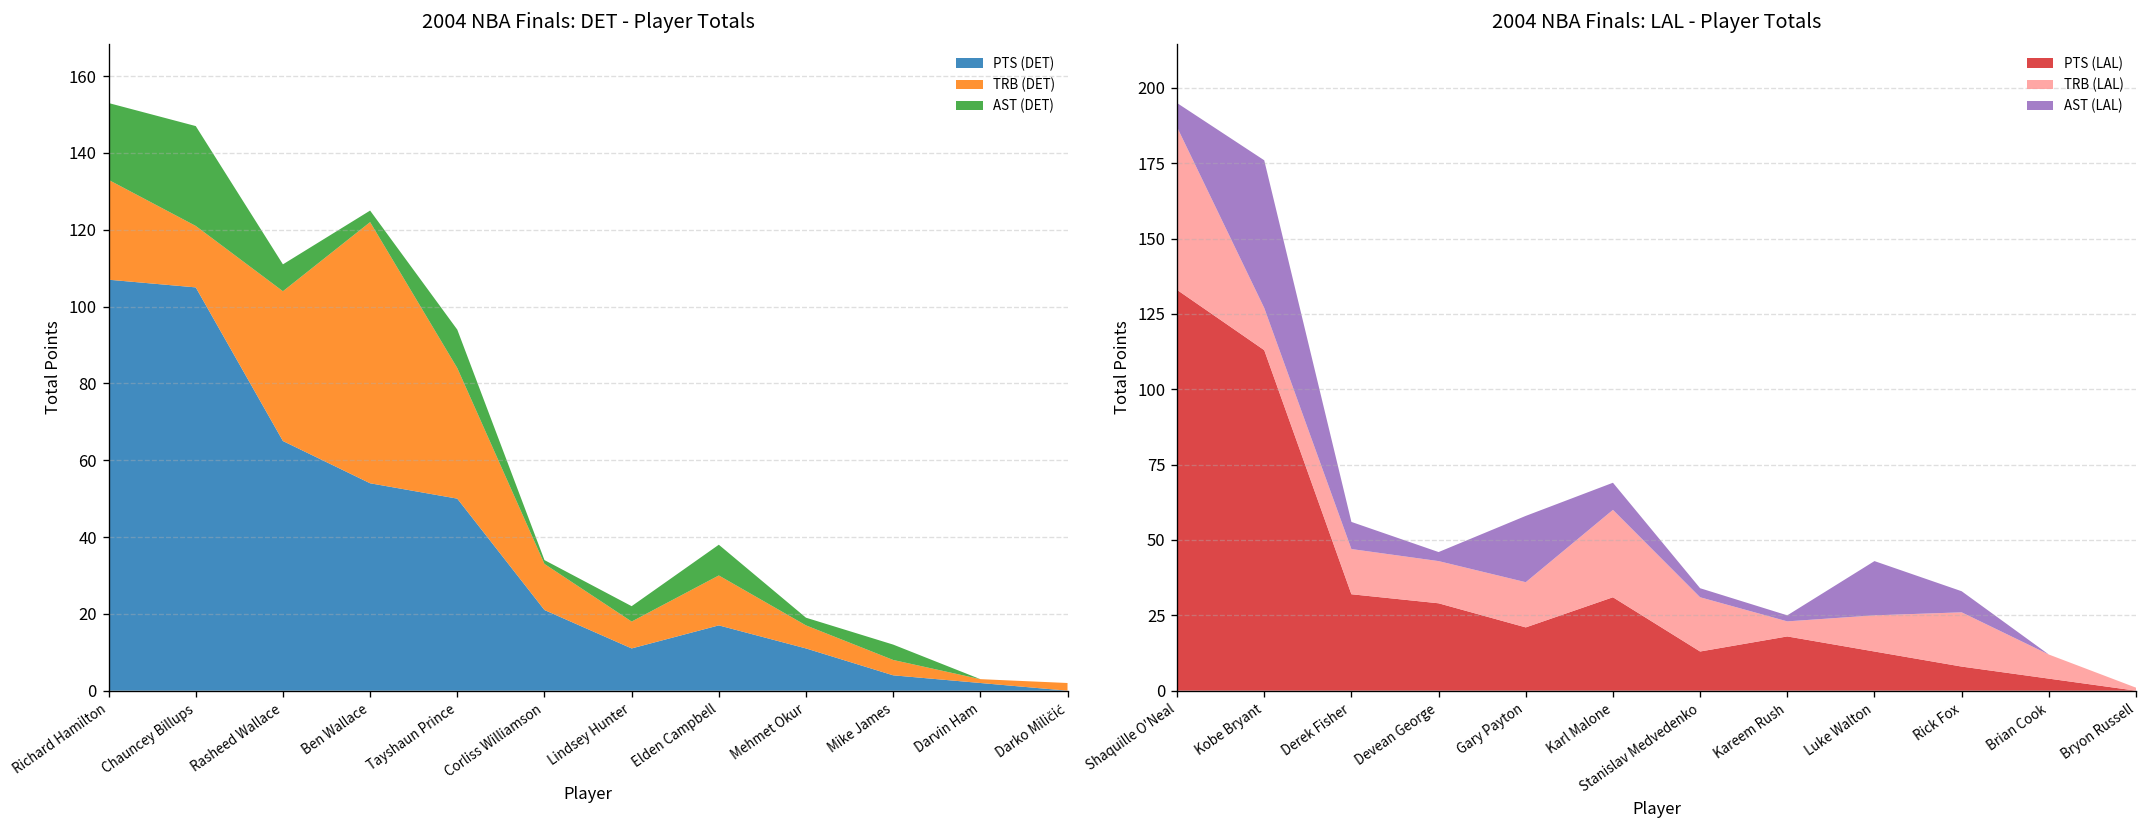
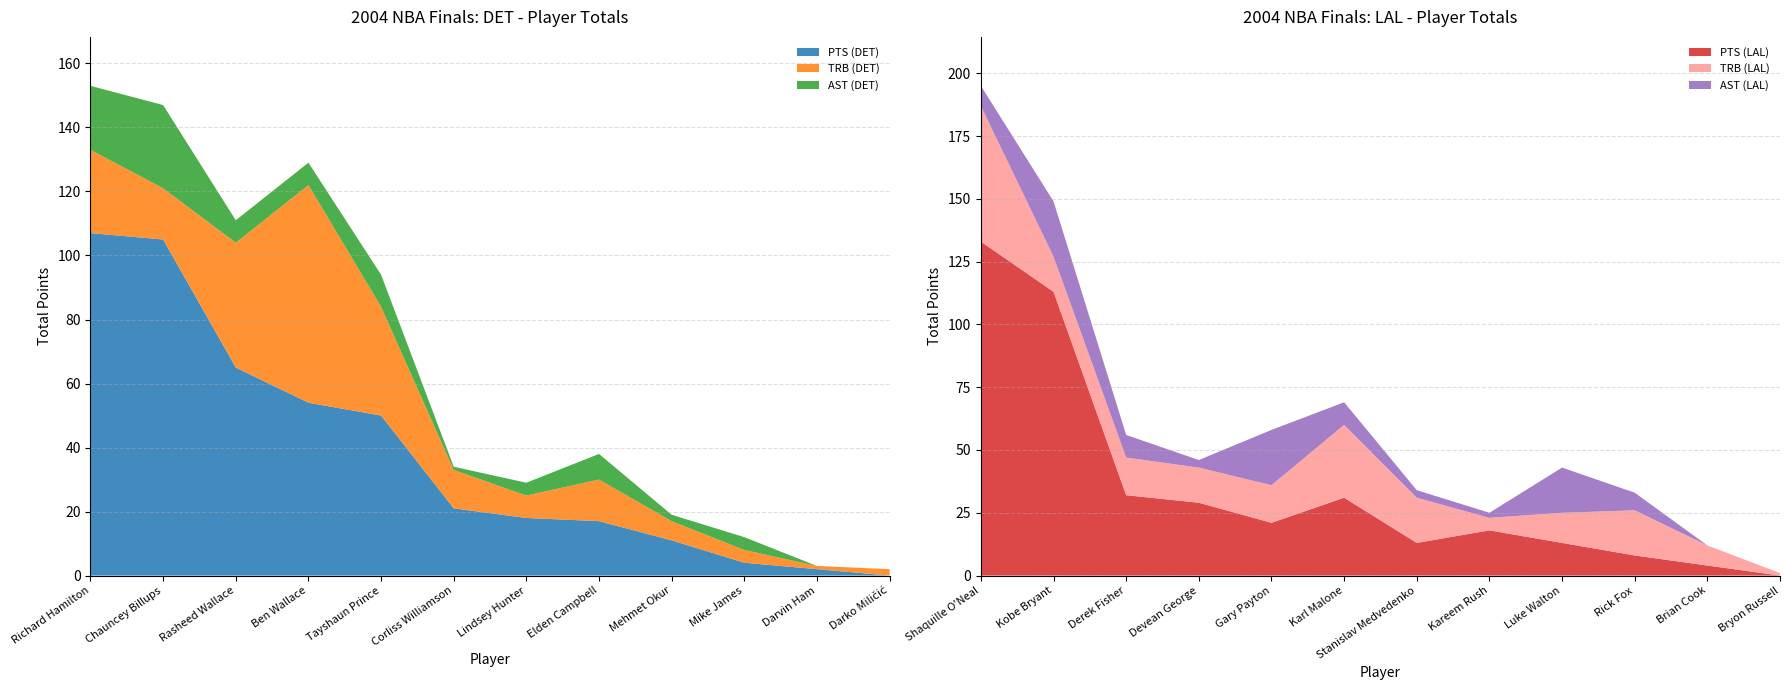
  {
    "2004 NBA Finals: DET - Player Totals": {
      "PTS (DET)": {
        "Richard Hamilton": 107,
        "Chauncey Billups": 105,
        "Rasheed Wallace": 65,
        "Ben Wallace": 54,
        "Tayshaun Prince": 50,
        "Corliss Williamson": 21,
-       "Lindsey Hunter": 11,
+       "Lindsey Hunter": 18,
        "Elden Campbell": 17,
        "Mehmet Okur": 11,
        "Mike James": 4,
        "Darvin Ham": 2,
        "Darko Miličić": 0
      },
      "TRB (DET)": {
        "Richard Hamilton": 26,
        "Chauncey Billups": 16,
        "Rasheed Wallace": 39,
        "Ben Wallace": 68,
        "Tayshaun Prince": 34,
        "Corliss Williamson": 12,
        "Lindsey Hunter": 7,
        "Elden Campbell": 13,
        "Mehmet Okur": 6,
        "Mike James": 4
      },
      "AST (DET)": {
        "Richard Hamilton": 20,
        "Chauncey Billups": 26,
        "Rasheed Wallace": 7,
-       "Ben Wallace": 3,
+       "Ben Wallace": 7,
        "Tayshaun Prince": 10,
        "Corliss Williamson": 1,
        "Lindsey Hunter": 4,
        "Elden Campbell": 8,
        "Mehmet Okur": 2,
        "Mike James": 4
      }
    },
    "2004 NBA Finals: LAL - Player Totals": {
      "PTS (LAL)": {
        "Shaquille O'Neal": 133,
        "Kobe Bryant": 113,
        "Derek Fisher": 32,
        "Devean George": 29,
        "Gary Payton": 21,
        "Karl Malone": 31,
        "Stanislav Medvedenko": 13,
        "Kareem Rush": 18,
        "Luke Walton": 13,
        "Rick Fox": 8,
        "Brian Cook": 4
      },
      "TRB (LAL)": {
        "Shaquille O'Neal": 54,
        "Kobe Bryant": 14,
        "Derek Fisher": 15,
        "Devean George": 14,
        "Gary Payton": 15,
        "Karl Malone": 29,
        "Stanislav Medvedenko": 18,
        "Kareem Rush": 5,
        "Luke Walton": 12,
        "Rick Fox": 18
      },
      "AST (LAL)": {
        "Shaquille O'Neal": 8,
-       "Kobe Bryant": 49,
+       "Kobe Bryant": 22,
        "Derek Fisher": 9,
        "Devean George": 3,
        "Gary Payton": 22,
        "Karl Malone": 9,
        "Stanislav Medvedenko": 3,
        "Kareem Rush": 2,
        "Luke Walton": 18,
        "Rick Fox": 7
      }
    }
  }
